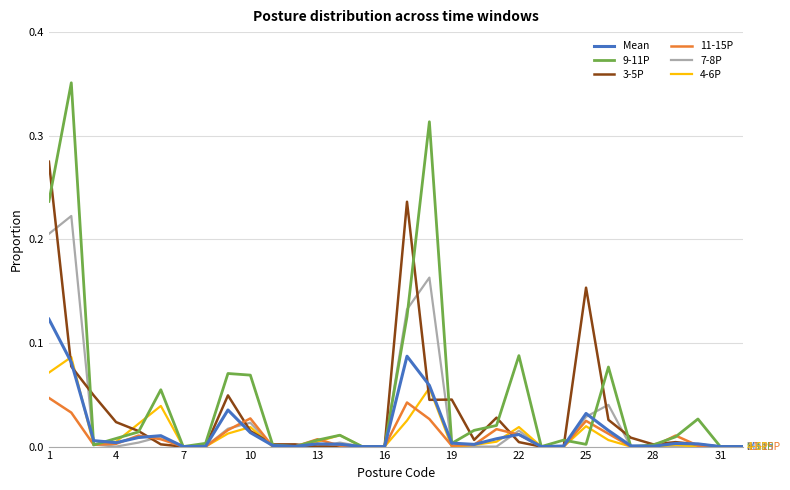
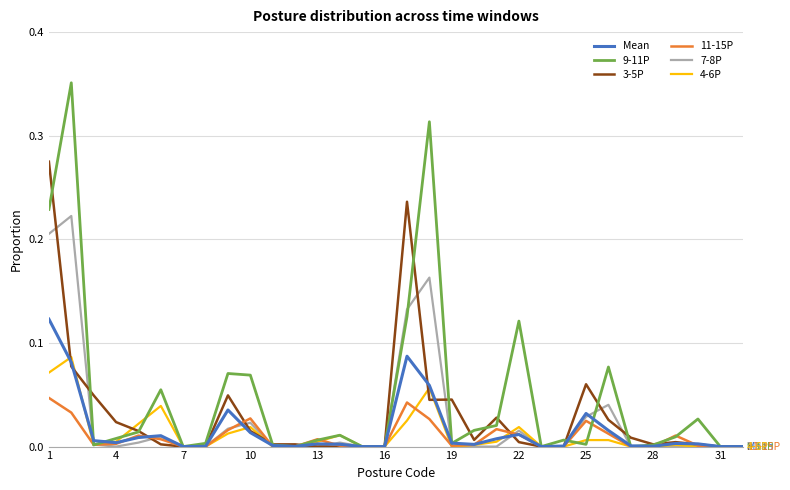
  {
    "Mean": {
      "1": 0.123,
      "25": 0.032
    },
    "9-11P": {
-     "1": 0.237,
+     "1": 0.229,
      "4": 0.008,
      "10": 0.069,
-     "22": 0.088,
+     "22": 0.121,
      "25": 0.002
    },
    "3-5P": {
      "1": 0.275,
      "4": 0.024,
      "19": 0.045,
      "22": 0.004,
-     "25": 0.153
+     "25": 0.060
    },
    "11-15P": {
      "1": 0.047,
      "10": 0.027,
      "25": 0.025
    },
    "7-8P": {
      "1": 0.205,
      "4": 0.000,
      "10": 0.023,
      "22": 0.015,
      "25": 0.029
    },
    "4-6P": {
      "1": 0.071,
      "10": 0.019,
      "22": 0.019,
-     "25": 0.020
+     "25": 0.006
    }
  }
